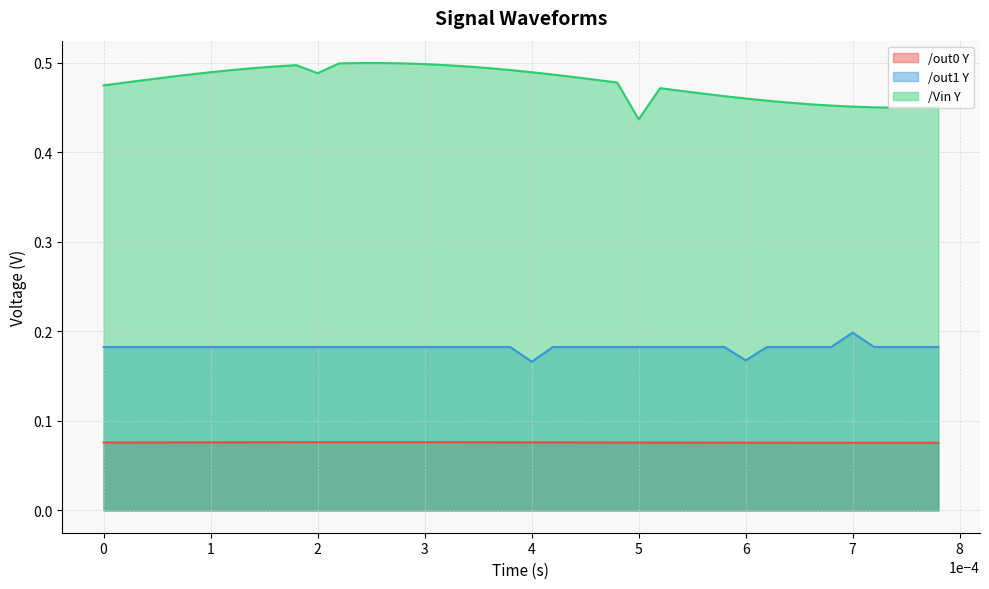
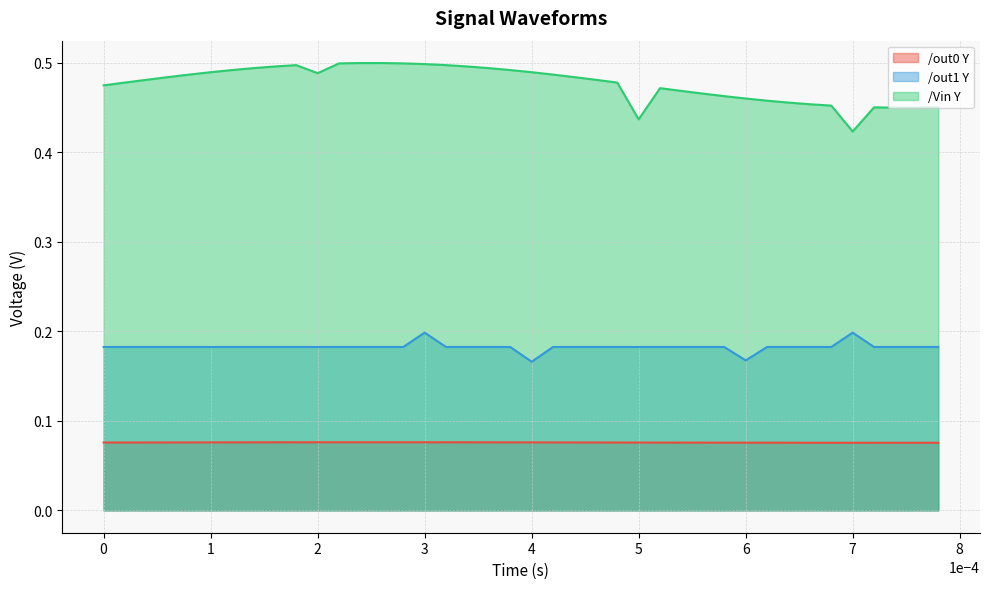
  {
    "/out0 Y": {
      "0": 0.08,
      "1": 0.08,
      "2": 0.08,
      "3": 0.08,
      "4": 0.08,
      "5": 0.08,
      "6": 0.08,
      "7": 0.08
    },
    "/out1 Y": {
      "0": 0.18,
      "1": 0.18,
      "2": 0.18,
-     "3": 0.18,
+     "3": 0.20,
      "4": 0.17,
      "5": 0.18,
      "6": 0.17,
      "7": 0.20
    },
    "/Vin Y": {
      "0": 0.48,
      "1": 0.49,
      "2": 0.49,
      "3": 0.50,
      "4": 0.49,
      "5": 0.44,
      "6": 0.46,
-     "7": 0.45
+     "7": 0.42
    }
  }
